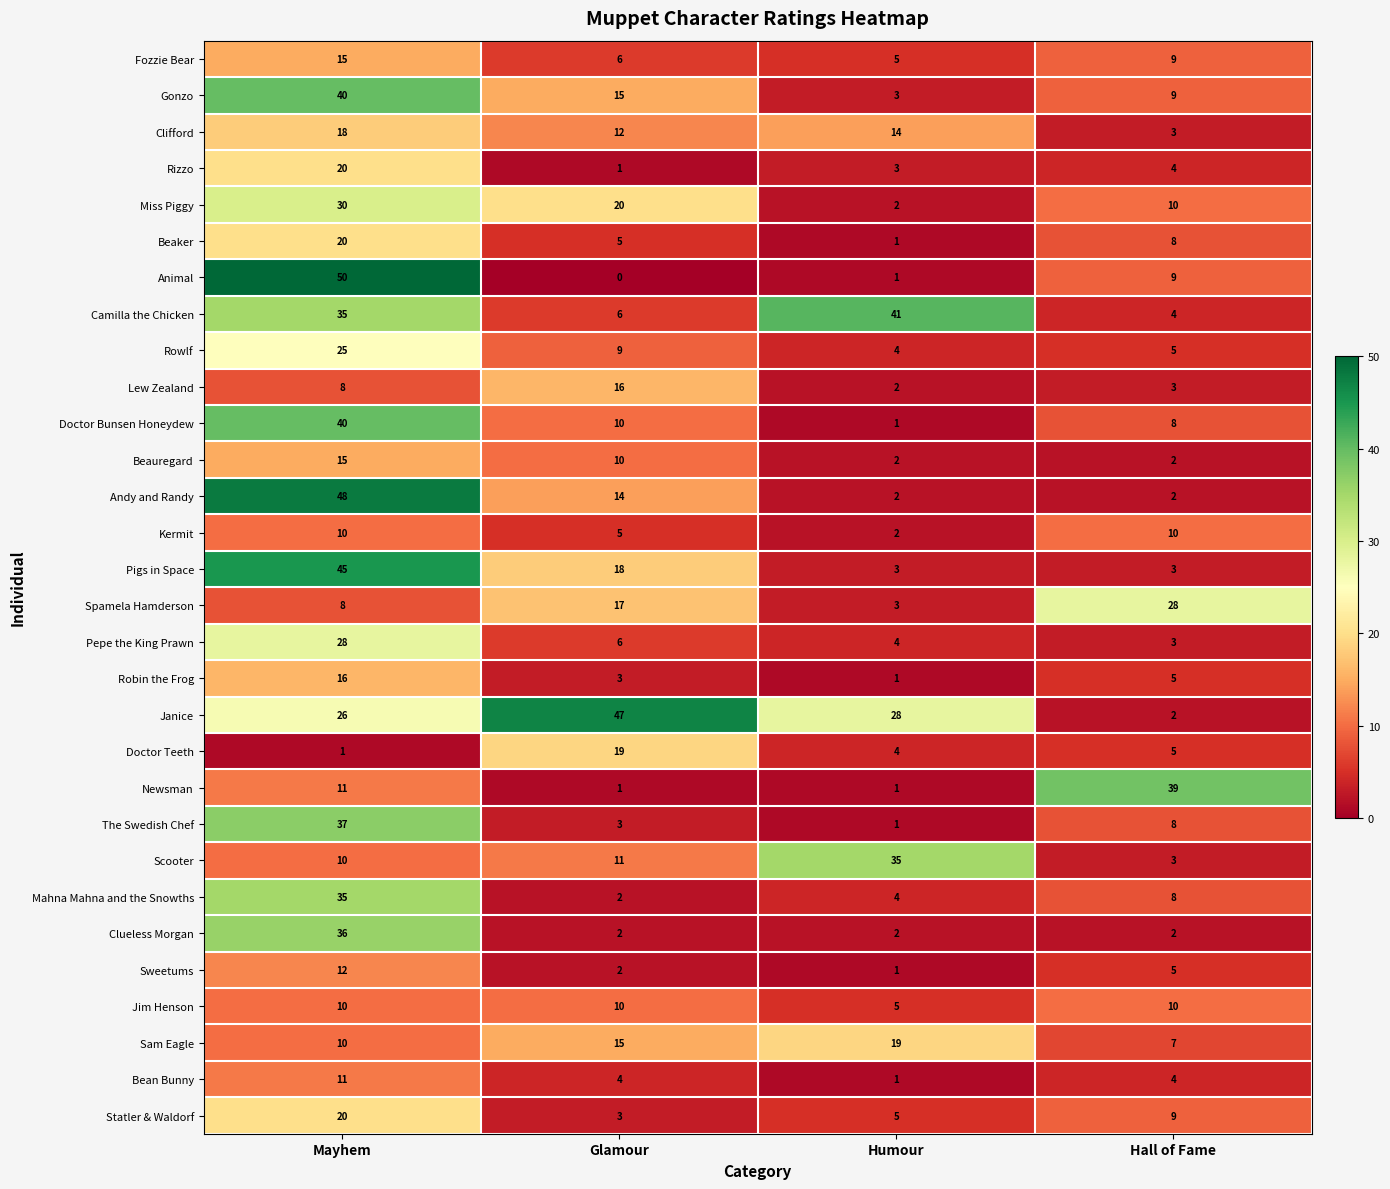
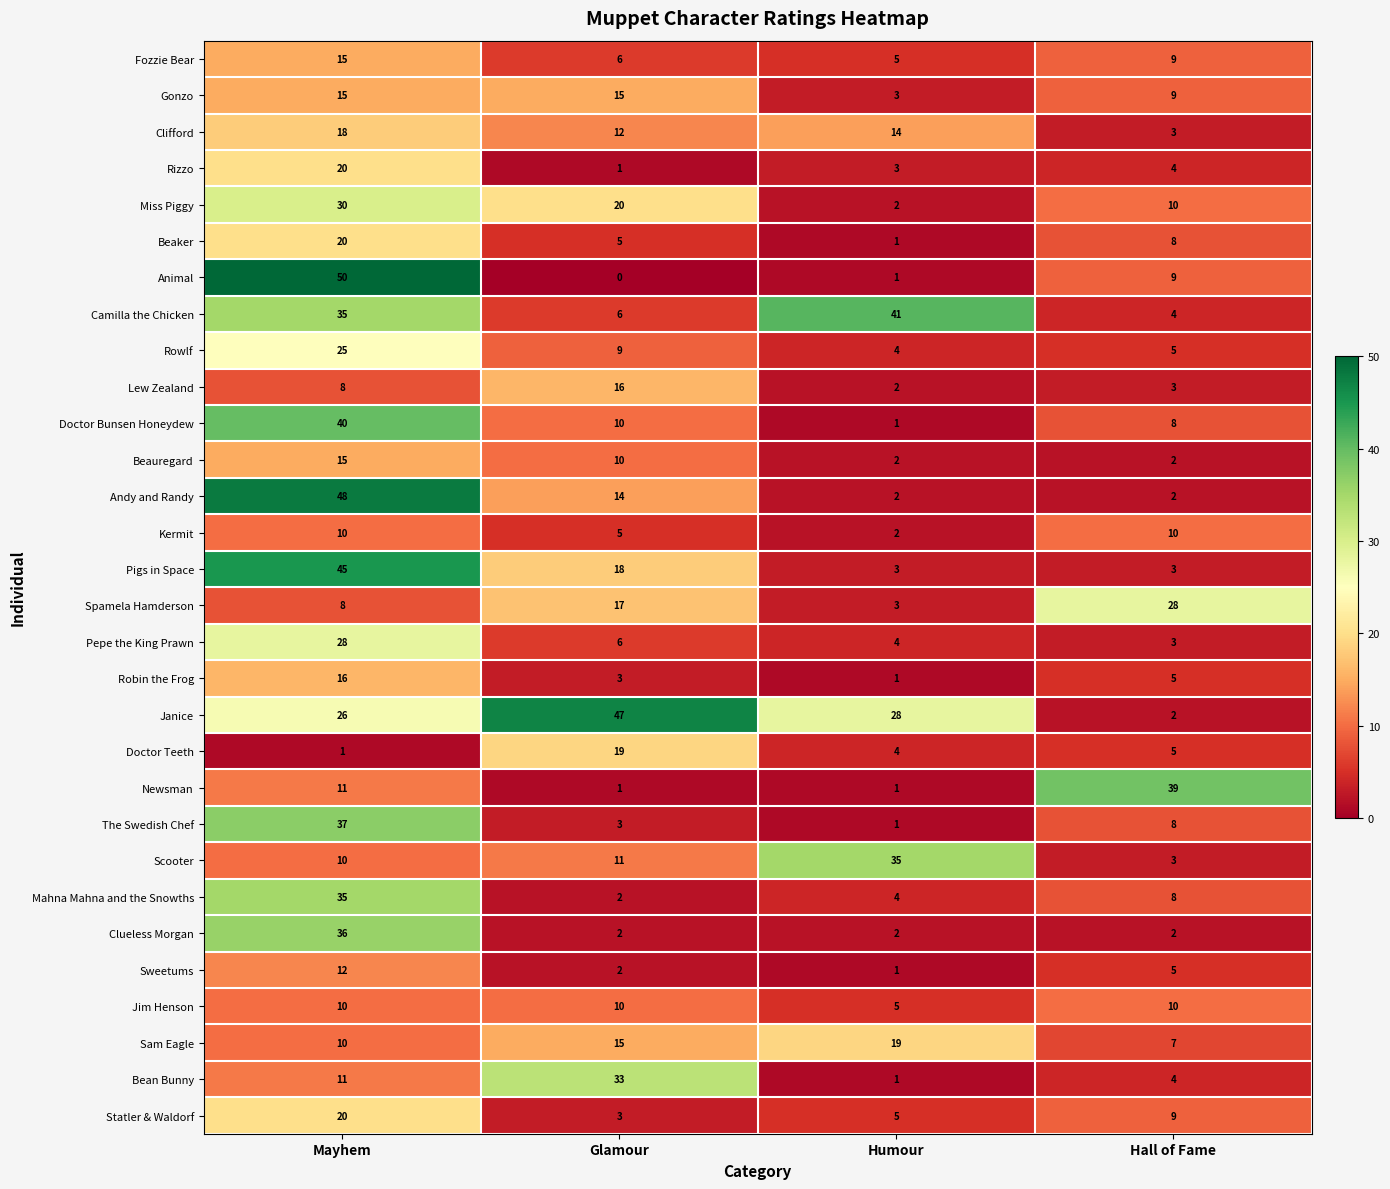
  {
    "Fozzie Bear": {
      "Mayhem": 15,
      "Glamour": 6,
      "Humour": 5,
      "Hall of Fame": 9
    },
    "Gonzo": {
-     "Mayhem": 40,
+     "Mayhem": 15,
      "Glamour": 15,
      "Humour": 3,
      "Hall of Fame": 9
    },
    "Clifford": {
      "Mayhem": 18,
      "Glamour": 12,
      "Humour": 14,
      "Hall of Fame": 3
    },
    "Rizzo": {
      "Mayhem": 20,
      "Glamour": 1,
      "Humour": 3,
      "Hall of Fame": 4
    },
    "Miss Piggy": {
      "Mayhem": 30,
      "Glamour": 20,
      "Humour": 2,
      "Hall of Fame": 10
    },
    "Beaker": {
      "Mayhem": 20,
      "Glamour": 5,
      "Humour": 1,
      "Hall of Fame": 8
    },
    "Animal": {
      "Mayhem": 50,
      "Glamour": 0,
      "Humour": 1,
      "Hall of Fame": 9
    },
    "Camilla the Chicken": {
      "Mayhem": 35,
      "Glamour": 6,
      "Humour": 41,
      "Hall of Fame": 4
    },
    "Rowlf": {
      "Mayhem": 25,
      "Glamour": 9,
      "Humour": 4,
      "Hall of Fame": 5
    },
    "Lew Zealand": {
      "Mayhem": 8,
      "Glamour": 16,
      "Humour": 2,
      "Hall of Fame": 3
    },
    "Doctor Bunsen Honeydew": {
      "Mayhem": 40,
      "Glamour": 10,
      "Humour": 1,
      "Hall of Fame": 8
    },
    "Beauregard": {
      "Mayhem": 15,
      "Glamour": 10,
      "Humour": 2,
      "Hall of Fame": 2
    },
    "Andy and Randy": {
      "Mayhem": 48,
      "Glamour": 14,
      "Humour": 2,
      "Hall of Fame": 2
    },
    "Kermit": {
      "Mayhem": 10,
      "Glamour": 5,
      "Humour": 2,
      "Hall of Fame": 10
    },
    "Pigs in Space": {
      "Mayhem": 45,
      "Glamour": 18,
      "Humour": 3,
      "Hall of Fame": 3
    },
    "Spamela Hamderson": {
      "Mayhem": 8,
      "Glamour": 17,
      "Humour": 3,
      "Hall of Fame": 28
    },
    "Pepe the King Prawn": {
      "Mayhem": 28,
      "Glamour": 6,
      "Humour": 4,
      "Hall of Fame": 3
    },
    "Robin the Frog": {
      "Mayhem": 16,
      "Glamour": 3,
      "Humour": 1,
      "Hall of Fame": 5
    },
    "Janice": {
      "Mayhem": 26,
      "Glamour": 47,
      "Humour": 28,
      "Hall of Fame": 2
    },
    "Doctor Teeth": {
      "Mayhem": 1,
      "Glamour": 19,
      "Humour": 4,
      "Hall of Fame": 5
    },
    "Newsman": {
      "Mayhem": 11,
      "Glamour": 1,
      "Humour": 1,
      "Hall of Fame": 39
    },
    "The Swedish Chef": {
      "Mayhem": 37,
      "Glamour": 3,
      "Humour": 1,
      "Hall of Fame": 8
    },
    "Scooter": {
      "Mayhem": 10,
      "Glamour": 11,
      "Humour": 35,
      "Hall of Fame": 3
    },
    "Mahna Mahna and the Snowths": {
      "Mayhem": 35,
      "Glamour": 2,
      "Humour": 4,
      "Hall of Fame": 8
    },
    "Clueless Morgan": {
      "Mayhem": 36,
      "Glamour": 2,
      "Humour": 2,
      "Hall of Fame": 2
    },
    "Sweetums": {
      "Mayhem": 12,
      "Glamour": 2,
      "Humour": 1,
      "Hall of Fame": 5
    },
    "Jim Henson": {
      "Mayhem": 10,
      "Glamour": 10,
      "Humour": 5,
      "Hall of Fame": 10
    },
    "Sam Eagle": {
      "Mayhem": 10,
      "Glamour": 15,
      "Humour": 19,
      "Hall of Fame": 7
    },
    "Bean Bunny": {
      "Mayhem": 11,
-     "Glamour": 4,
+     "Glamour": 33,
      "Humour": 1,
      "Hall of Fame": 4
    },
    "Statler & Waldorf": {
      "Mayhem": 20,
      "Glamour": 3,
      "Humour": 5,
      "Hall of Fame": 9
    }
  }
